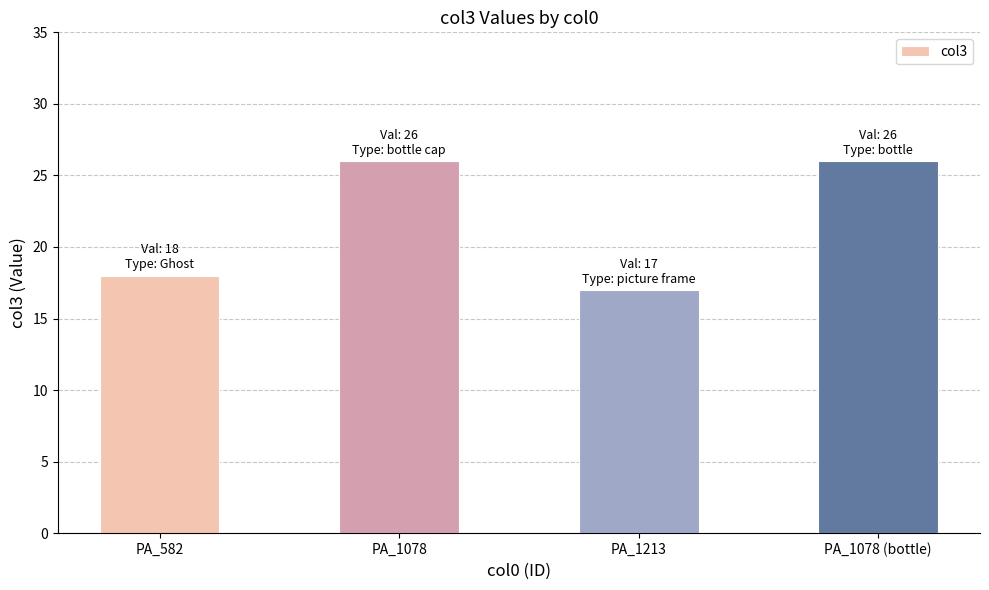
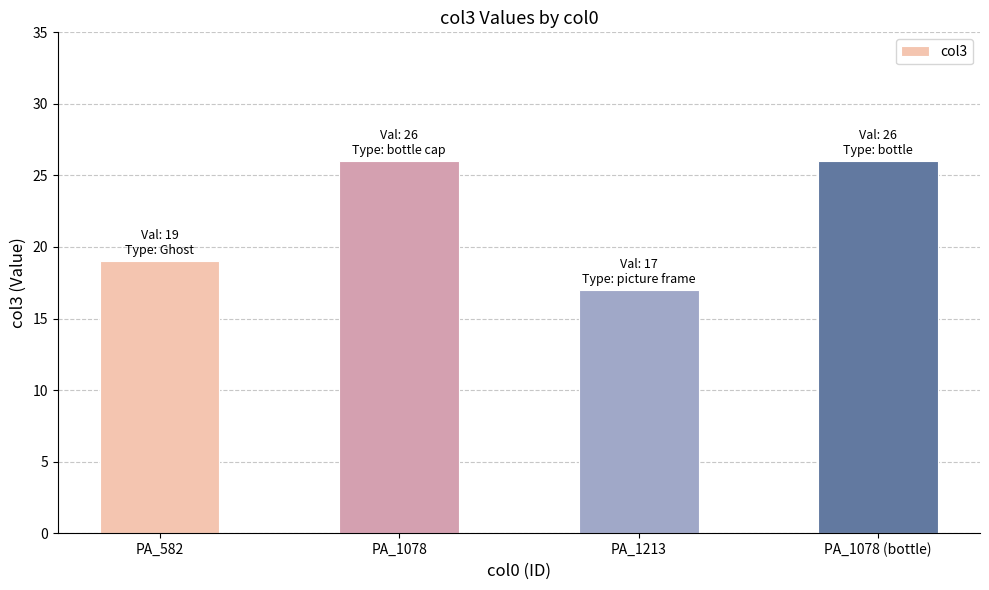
  {
-   "PA_582": 18,
+   "PA_582": 19,
    "PA_1078": 26,
    "PA_1213": 17,
    "PA_1078 (bottle)": 26
  }
